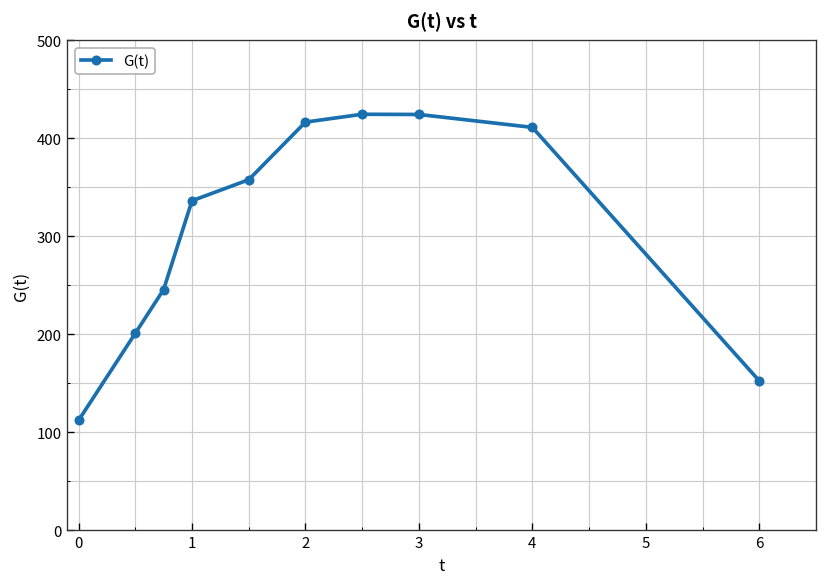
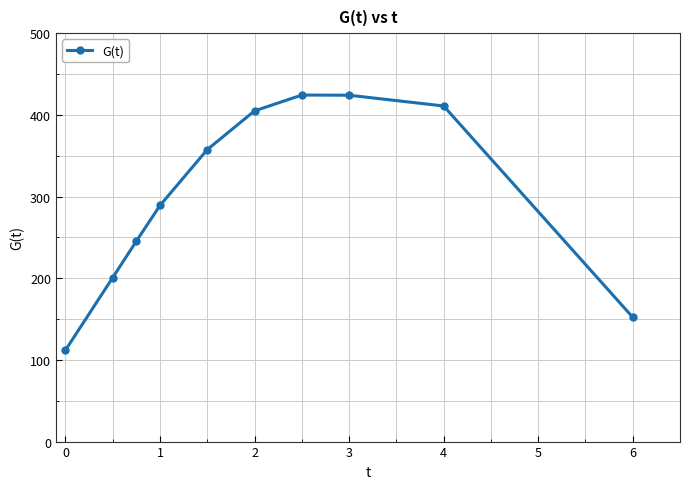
  {
    "0": 110,
-   "1": 340,
-   "2": 420,
+   "1": 290,
+   "2": 400,
    "3": 420,
    "4": 410,
    "6": 150
  }
